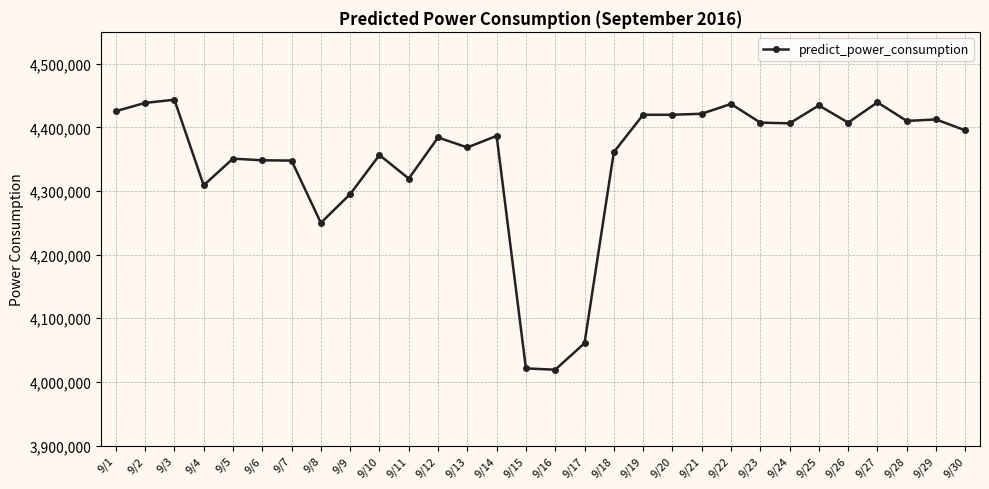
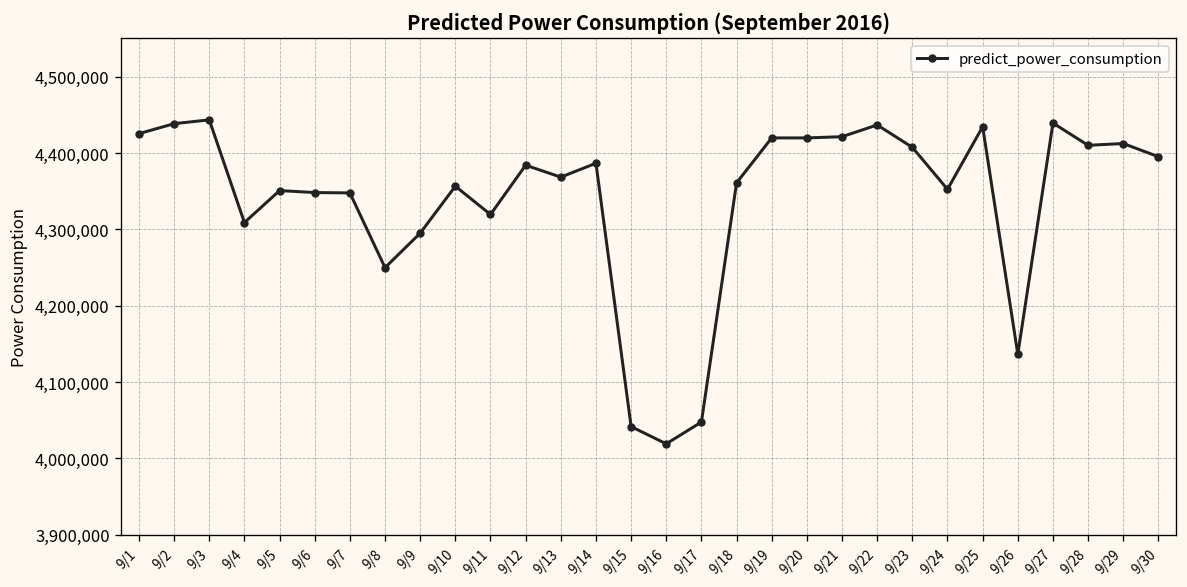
  {
    "9/1": "4,430,000",
    "9/2": "4,440,000",
    "9/3": "4,440,000",
    "9/4": "4,310,000",
    "9/5": "4,350,000",
    "9/6": "4,350,000",
    "9/7": "4,350,000",
    "9/8": "4,250,000",
    "9/9": "4,300,000",
    "9/10": "4,360,000",
    "9/11": "4,320,000",
    "9/12": "4,380,000",
    "9/13": "4,370,000",
    "9/14": "4,390,000",
-   "9/15": "4,020,000",
+   "9/15": "4,040,000",
    "9/16": "4,020,000",
-   "9/17": "4,060,000",
+   "9/17": "4,050,000",
    "9/18": "4,360,000",
    "9/19": "4,420,000",
    "9/20": "4,420,000",
    "9/21": "4,420,000",
    "9/22": "4,440,000",
    "9/23": "4,410,000",
-   "9/24": "4,410,000",
+   "9/24": "4,350,000",
    "9/25": "4,430,000",
-   "9/26": "4,410,000",
+   "9/26": "4,140,000",
    "9/27": "4,440,000",
    "9/28": "4,410,000",
    "9/29": "4,410,000",
    "9/30": "4,400,000"
  }
